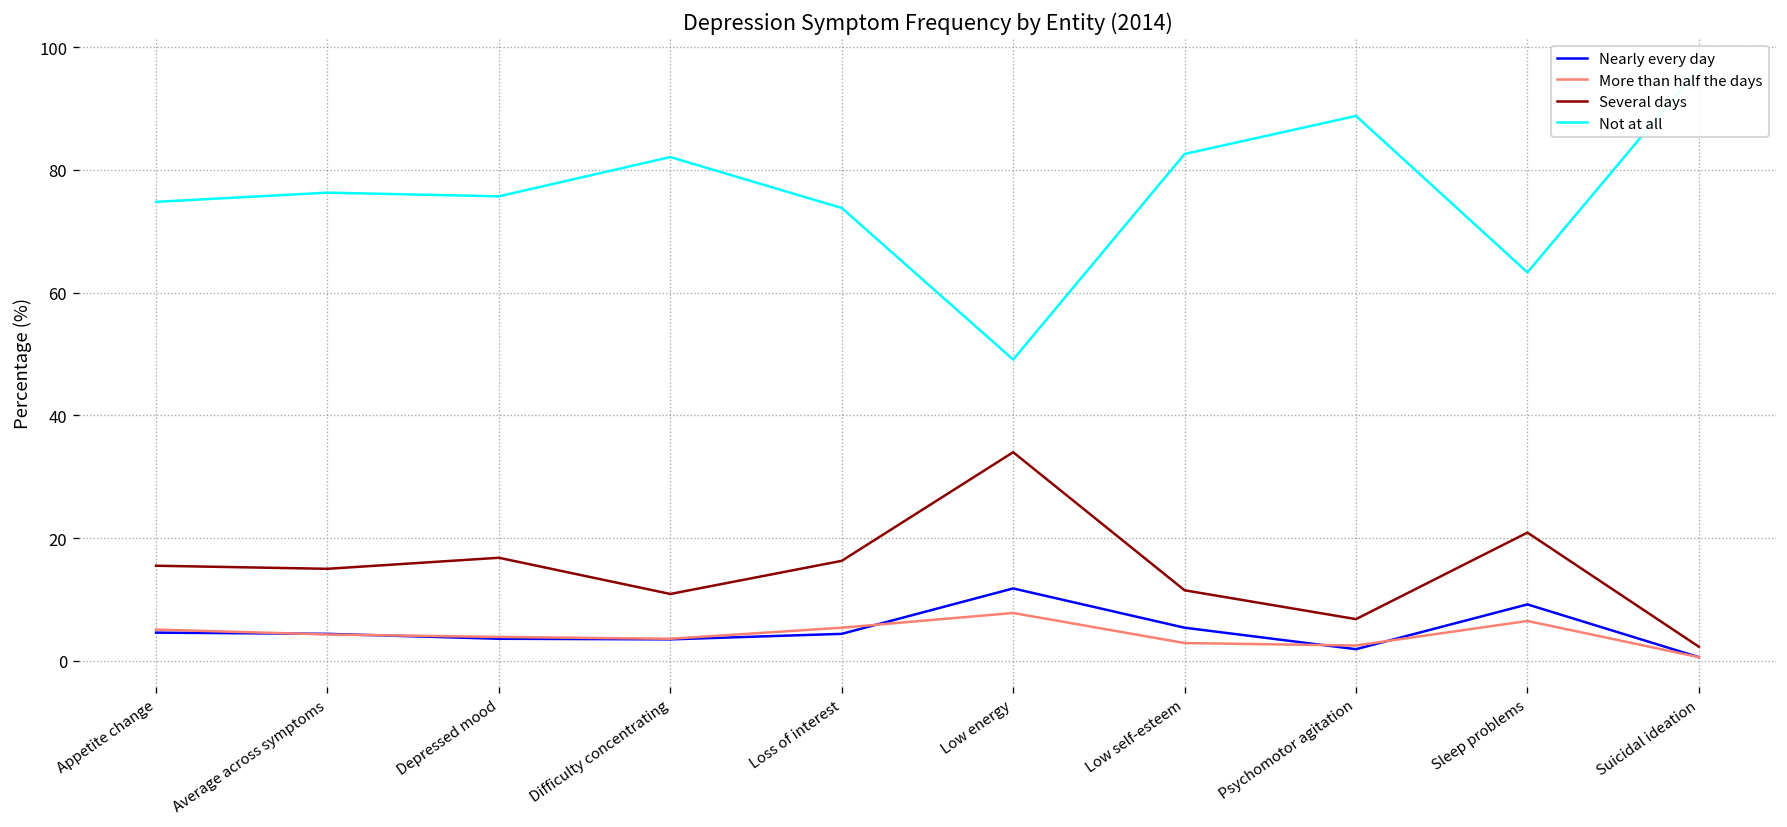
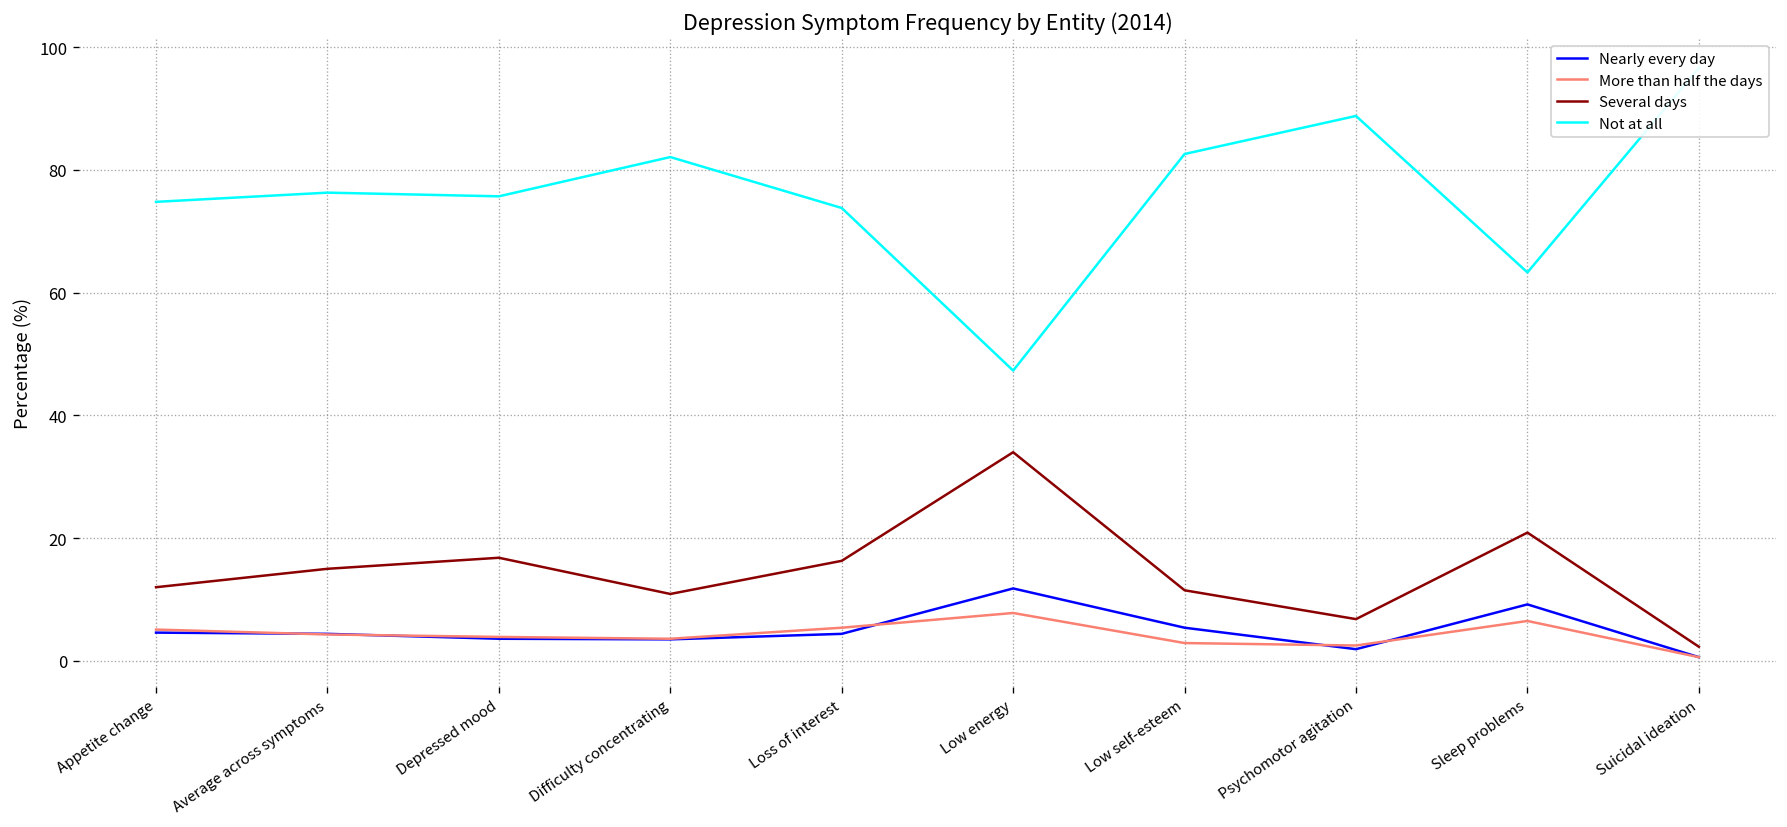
  {
    "Nearly every day": {
      "Loss of interest": 4,
      "Low energy": 12,
      "Low self-esteem": 5,
      "Psychomotor agitation": 2,
      "Sleep problems": 9
    },
    "More than half the days": {
      "Loss of interest": 5,
      "Low energy": 8,
      "Low self-esteem": 3,
      "Psychomotor agitation": 3,
      "Sleep problems": 7
    },
    "Several days": {
-     "Appetite change": 16,
+     "Appetite change": 12,
      "Average across symptoms": 15,
      "Depressed mood": 17,
      "Difficulty concentrating": 11,
      "Loss of interest": 16,
      "Low energy": 34,
      "Low self-esteem": 12,
      "Psychomotor agitation": 7,
      "Sleep problems": 21,
      "Suicidal ideation": 2
    },
    "Not at all": {
      "Appetite change": 75,
      "Average across symptoms": 76,
      "Depressed mood": 76,
      "Difficulty concentrating": 82,
      "Loss of interest": 74,
-     "Low energy": 49,
+     "Low energy": 47,
      "Low self-esteem": 83,
      "Psychomotor agitation": 89,
      "Sleep problems": 63
    }
  }
